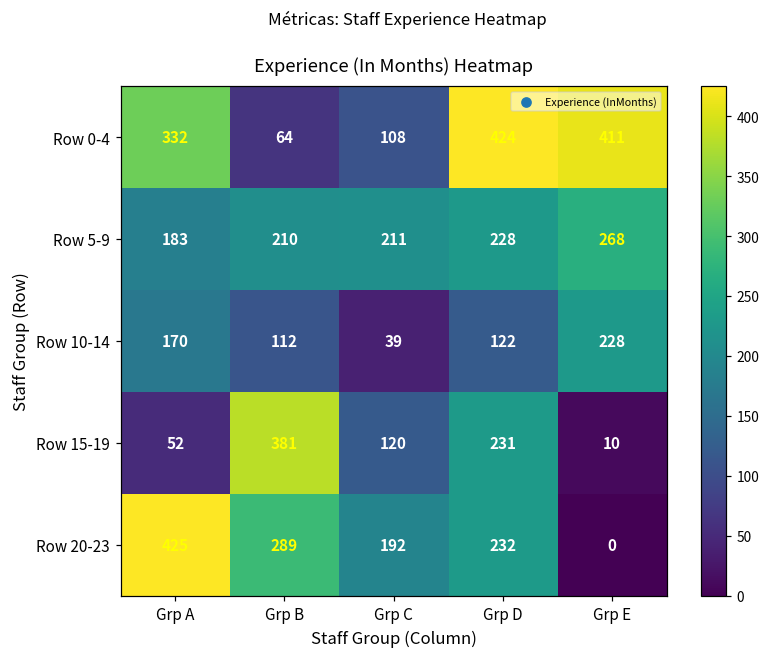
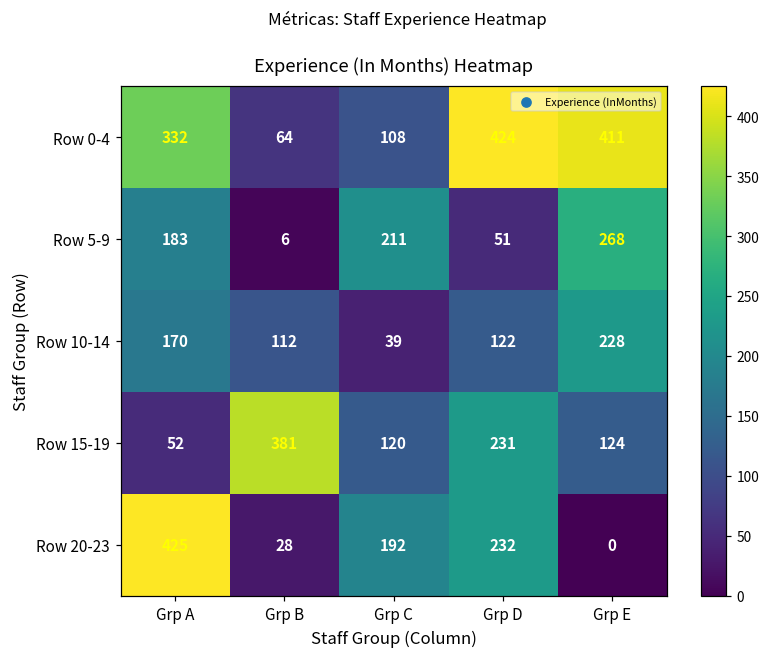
  {
    "Row 0-4": {
      "Grp A": 332,
      "Grp B": 64,
      "Grp C": 108
    },
    "Row 5-9": {
      "Grp A": 183,
-     "Grp B": 210,
+     "Grp B": 6,
      "Grp C": 211,
-     "Grp D": 228,
+     "Grp D": 51,
      "Grp E": 268
    },
    "Row 10-14": {
      "Grp A": 170,
      "Grp B": 112,
      "Grp C": 39,
      "Grp D": 122,
      "Grp E": 228
    },
    "Row 15-19": {
      "Grp A": 52,
      "Grp B": 381,
      "Grp C": 120,
      "Grp D": 231,
-     "Grp E": 10
+     "Grp E": 124
    },
    "Row 20-23": {
-     "Grp B": 289,
+     "Grp B": 28,
      "Grp C": 192,
      "Grp D": 232,
      "Grp E": 0
    }
  }
